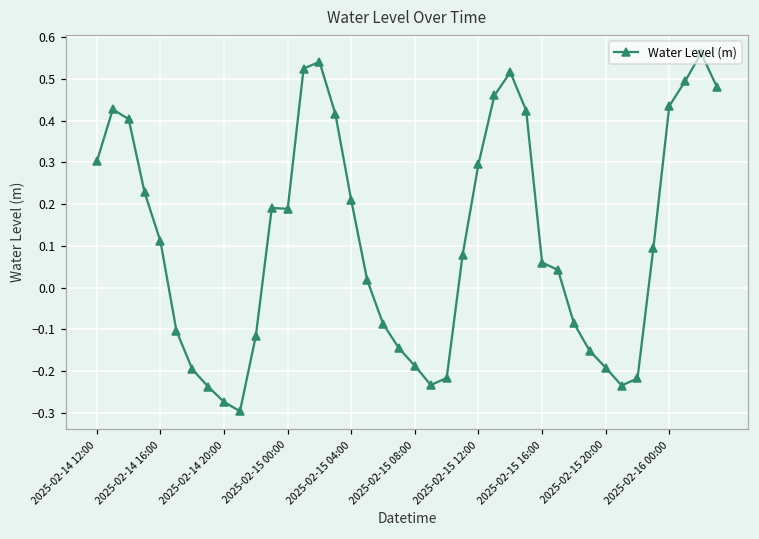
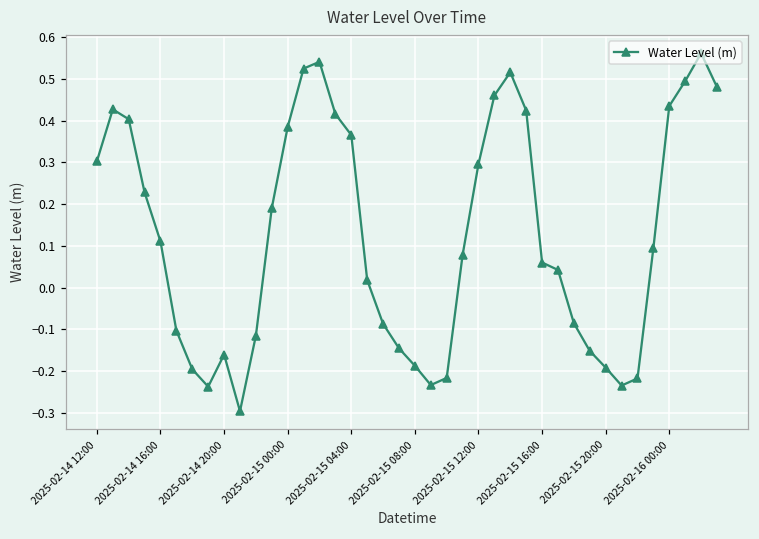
  {
    "2025-02-14 12:00": 0.30,
    "2025-02-14 16:00": 0.11,
-   "2025-02-14 20:00": -0.27,
-   "2025-02-15 00:00": 0.19,
-   "2025-02-15 04:00": 0.21,
+   "2025-02-14 20:00": -0.16,
+   "2025-02-15 00:00": 0.39,
+   "2025-02-15 04:00": 0.37,
    "2025-02-15 08:00": -0.19,
    "2025-02-15 12:00": 0.30,
    "2025-02-15 16:00": 0.06,
    "2025-02-15 20:00": -0.19,
    "2025-02-16 00:00": 0.44
  }
